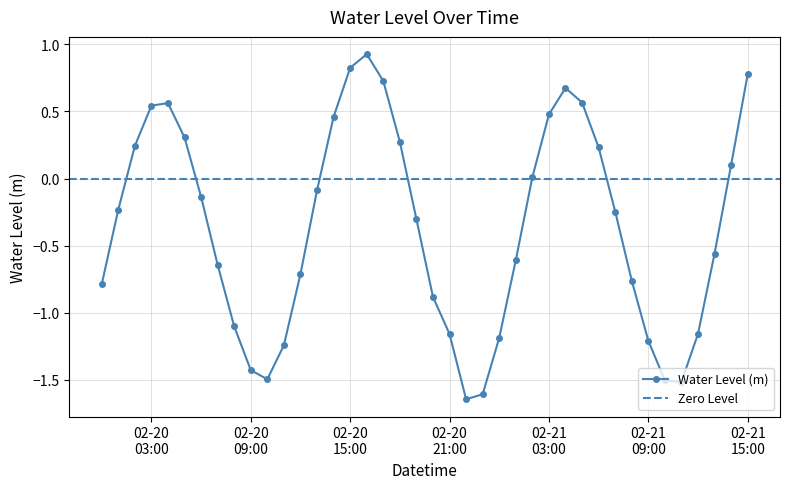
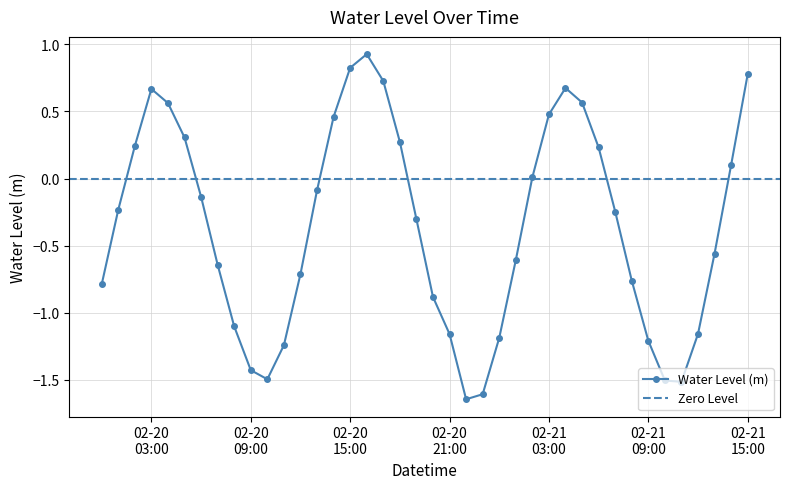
  {
-   "02-20 03:00": 0.54,
+   "02-20 03:00": 0.67,
    "02-20 09:00": -1.43,
    "02-20 15:00": 0.83,
    "02-20 21:00": -1.16,
    "02-21 03:00": 0.48,
    "02-21 09:00": -1.21,
    "02-21 15:00": 0.78
  }
